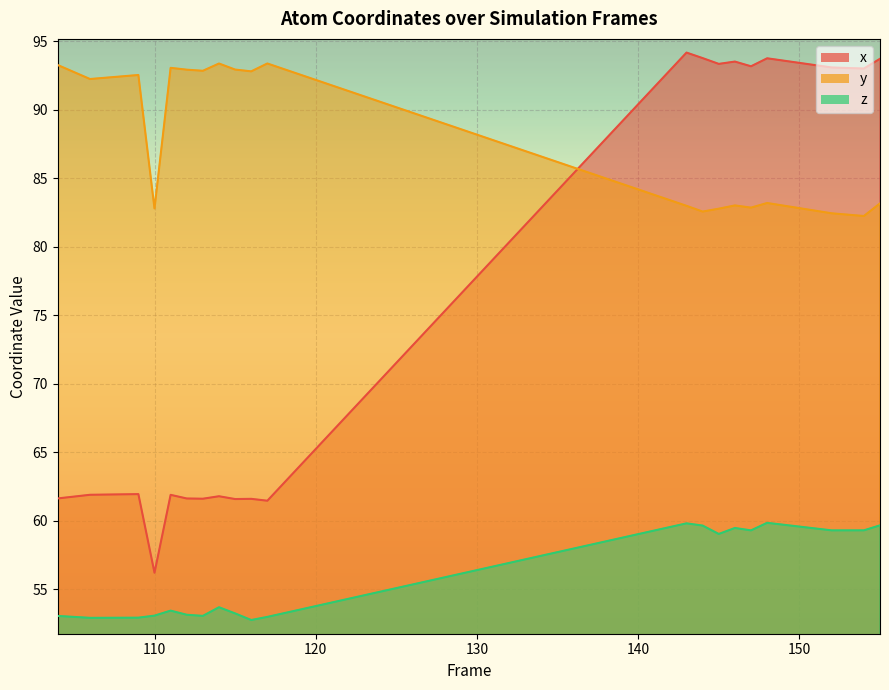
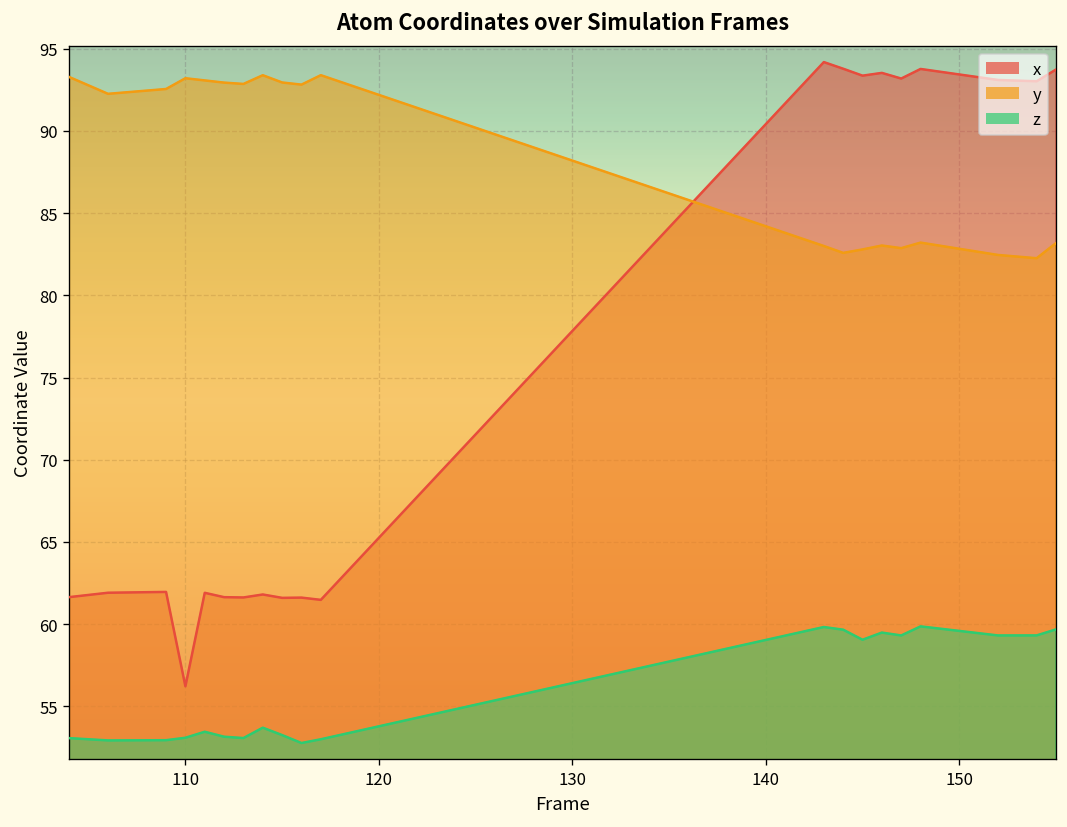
  {
    "x": {
      "110": 56.2
    },
    "y": {
-     "110": 82.8
+     "110": 93.2
    },
    "z": {
      "110": 53.1
    }
  }
